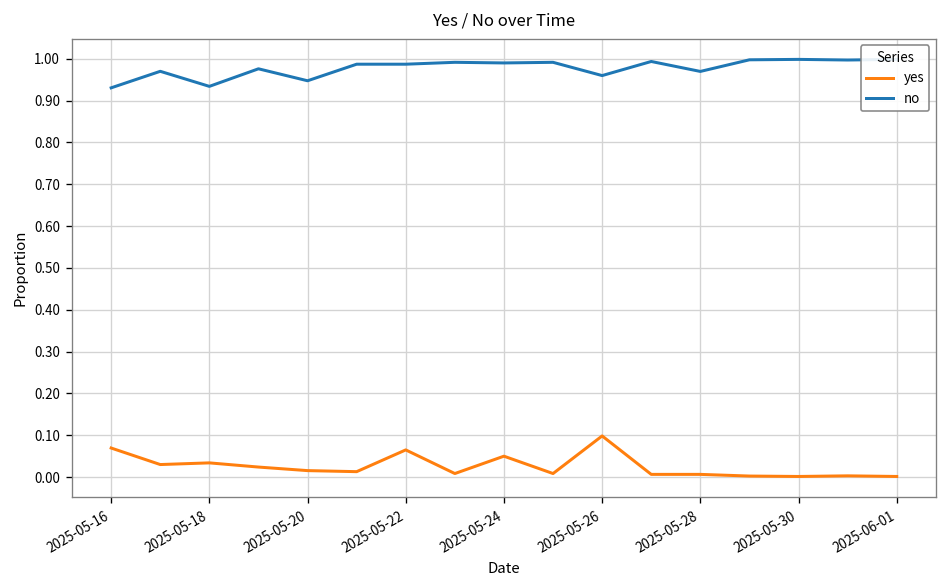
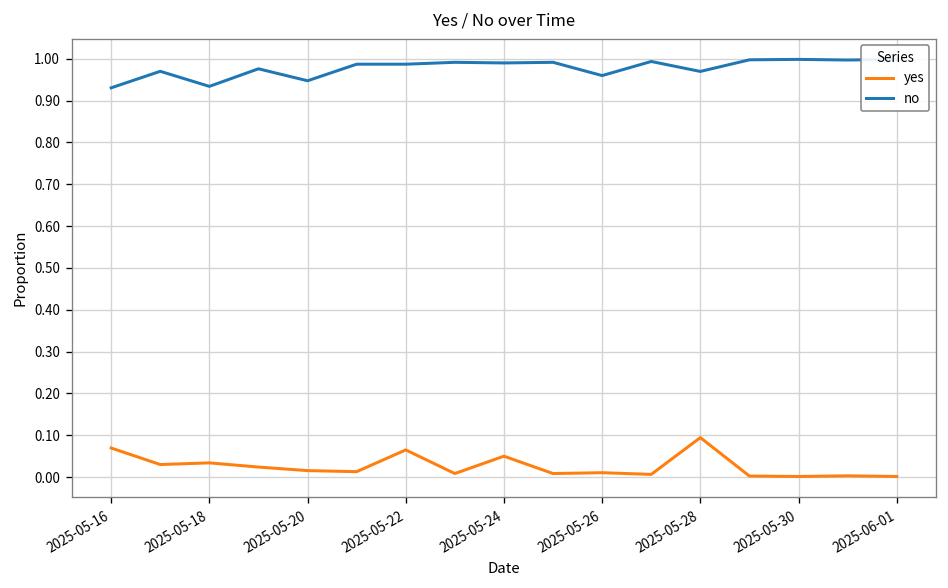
  {
    "yes": {
      "2025-05-16": 0.07,
      "2025-05-18": 0.03,
      "2025-05-20": 0.02,
      "2025-05-22": 0.07,
      "2025-05-24": 0.05,
-     "2025-05-26": 0.10,
-     "2025-05-28": 0.01,
+     "2025-05-26": 0.01,
+     "2025-05-28": 0.09,
      "2025-05-30": 0.00,
      "2025-06-01": 0.00
    },
    "no": {
      "2025-05-16": 0.93,
      "2025-05-18": 0.93,
      "2025-05-20": 0.95,
      "2025-05-22": 0.99,
      "2025-05-24": 0.99,
      "2025-05-26": 0.96,
      "2025-05-28": 0.97,
      "2025-05-30": 1.00
    }
  }
